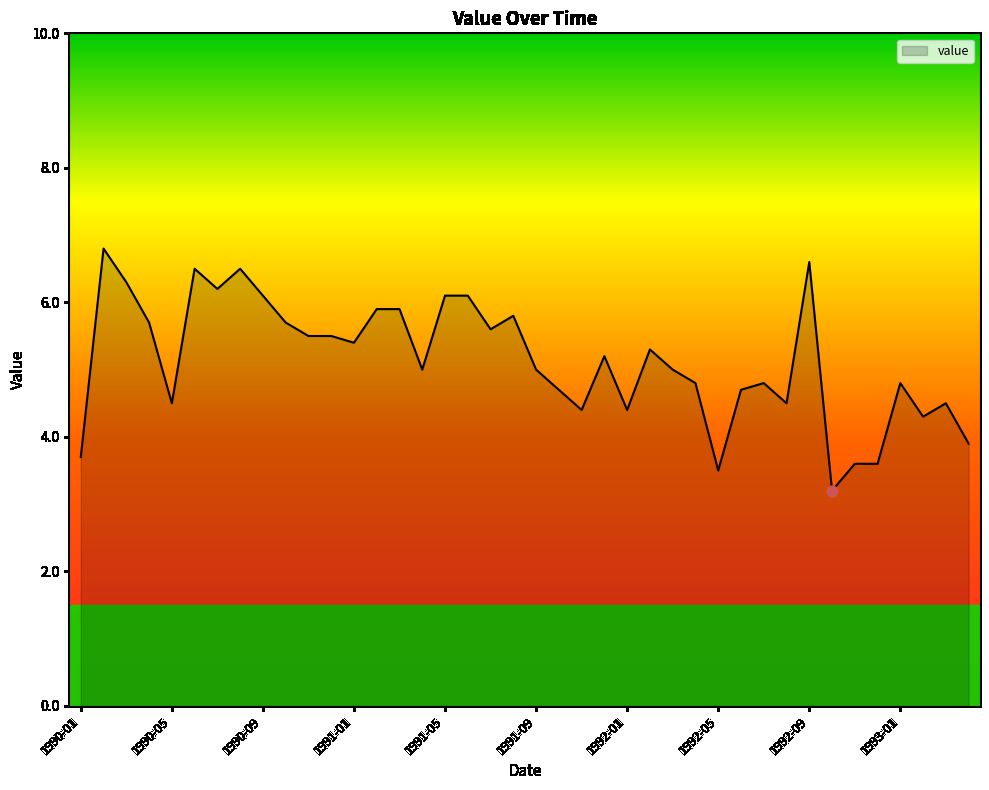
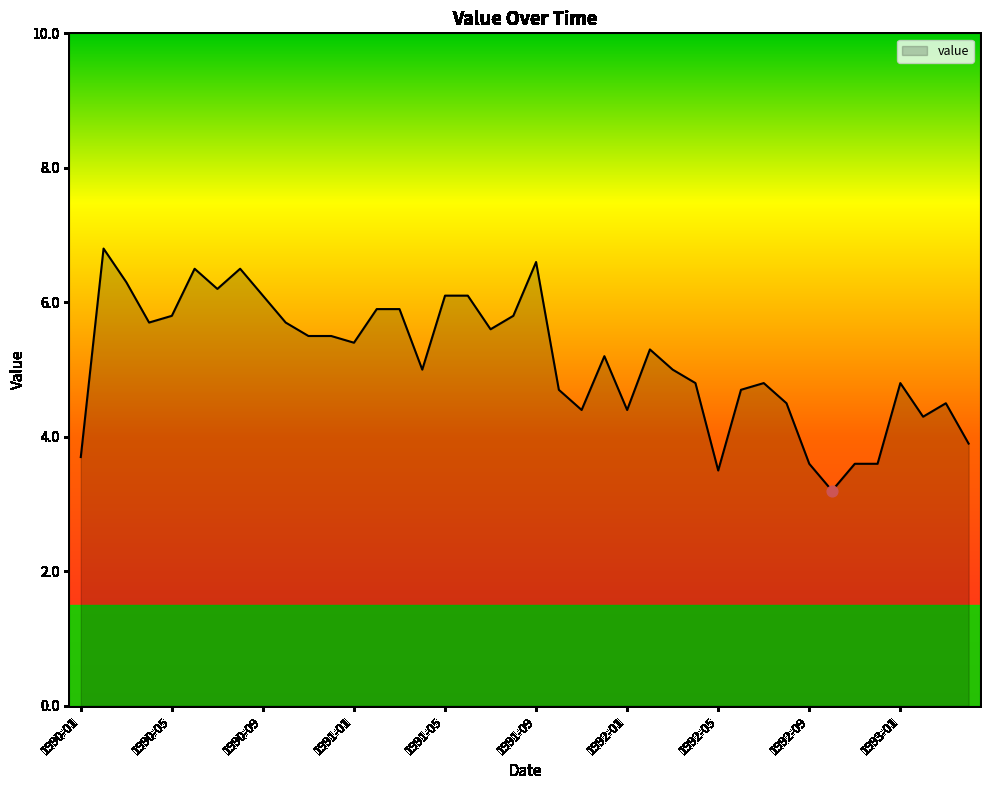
  {
    "value": {
      "1990-01": 3.7,
-     "1990-05": 4.5,
+     "1990-05": 5.8,
      "1990-09": 6.1,
      "1991-01": 5.4,
      "1991-05": 6.1,
-     "1991-09": 5.0,
+     "1991-09": 6.6,
      "1992-01": 4.4,
      "1992-05": 3.5,
-     "1992-09": 6.6,
+     "1992-09": 3.6,
      "1993-01": 4.8
    }
  }
